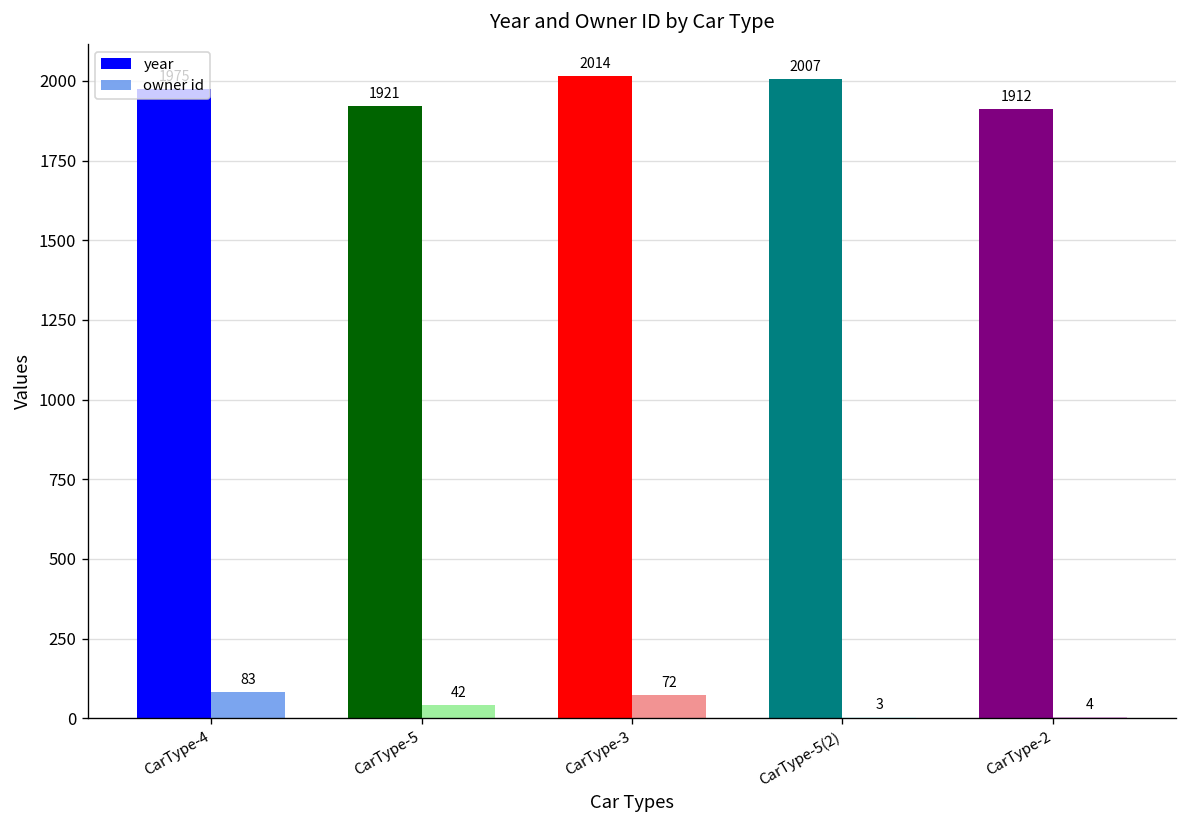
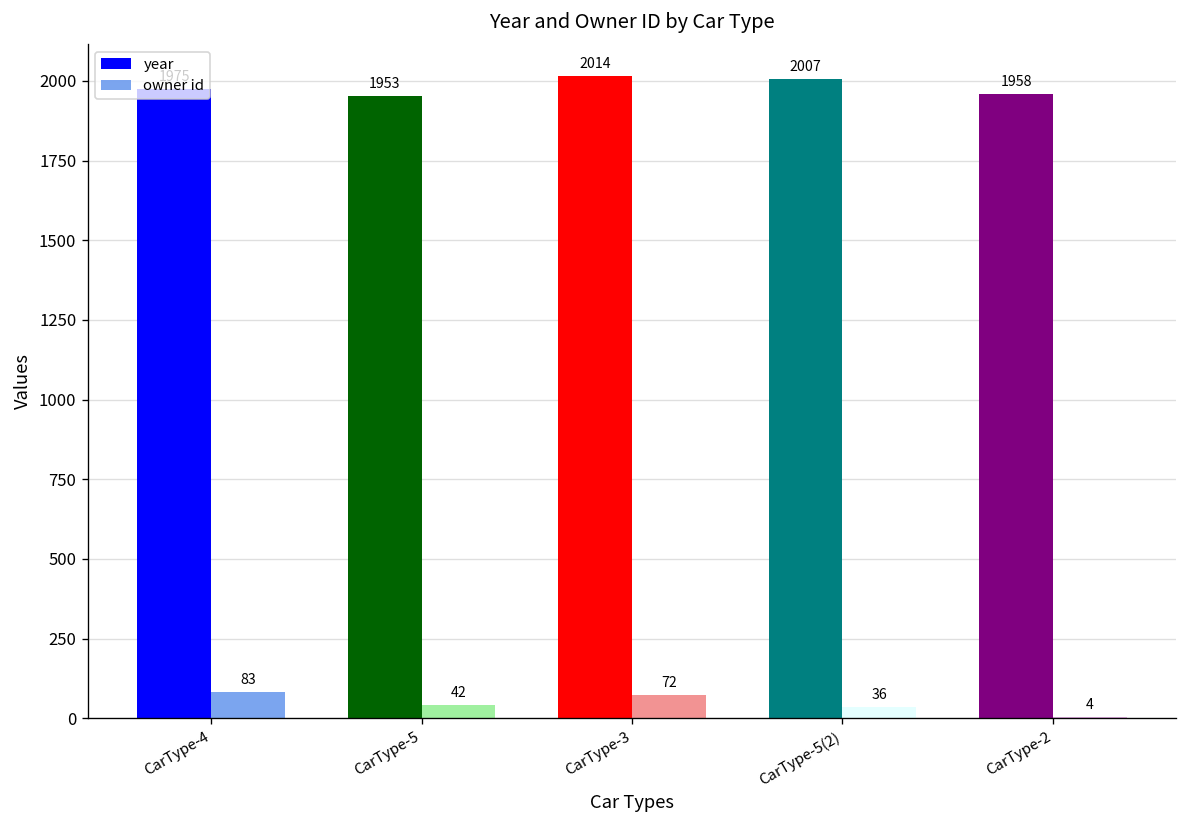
  {
    "year": {
-     "CarType-5": 1921,
+     "CarType-5": 1953,
      "CarType-3": 2014,
      "CarType-5(2)": 2007,
-     "CarType-2": 1912
+     "CarType-2": 1958
    },
    "owner id": {
      "CarType-4": 83,
      "CarType-5": 42,
      "CarType-3": 72,
-     "CarType-5(2)": 3,
+     "CarType-5(2)": 36,
      "CarType-2": 4
    }
  }
